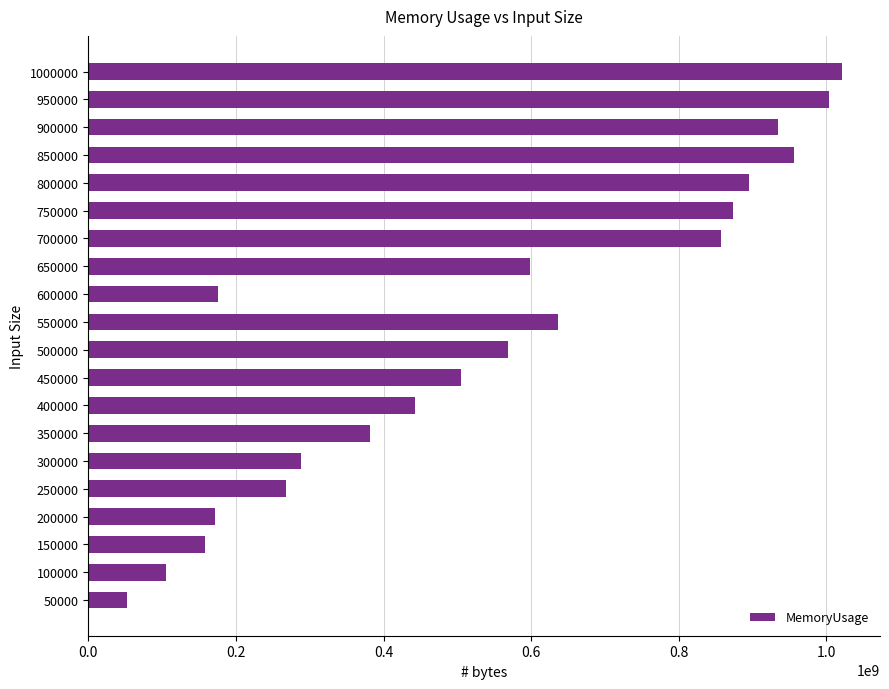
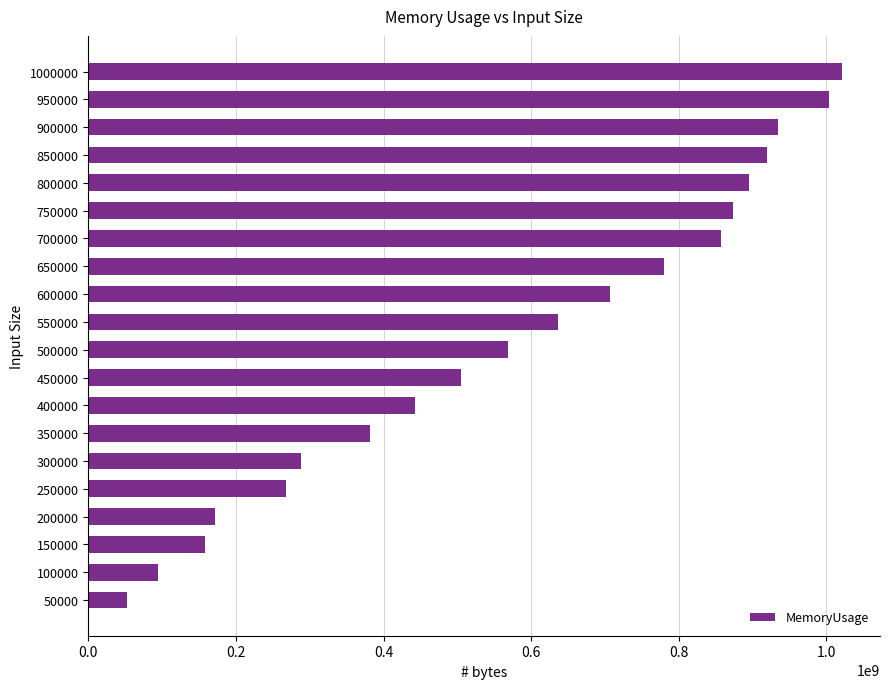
  {
    "1000000": 1020000000,
    "950000": 1000000000,
    "900000": 930000000,
-   "850000": 960000000,
+   "850000": 920000000,
    "800000": 890000000,
    "750000": 870000000,
    "700000": 860000000,
-   "650000": 600000000,
-   "600000": 180000000,
+   "650000": 780000000,
+   "600000": 710000000,
    "550000": 640000000,
    "500000": 570000000,
    "450000": 500000000,
    "400000": 440000000,
    "350000": 380000000,
    "300000": 290000000,
    "250000": 270000000,
    "200000": 170000000,
    "150000": 160000000,
-   "100000": 110000000,
+   "100000": 90000000,
    "50000": 50000000
  }
